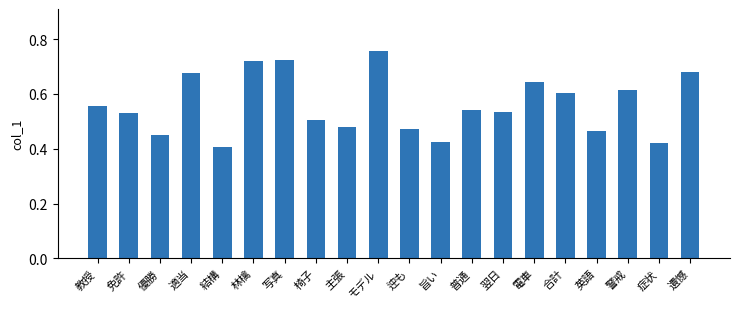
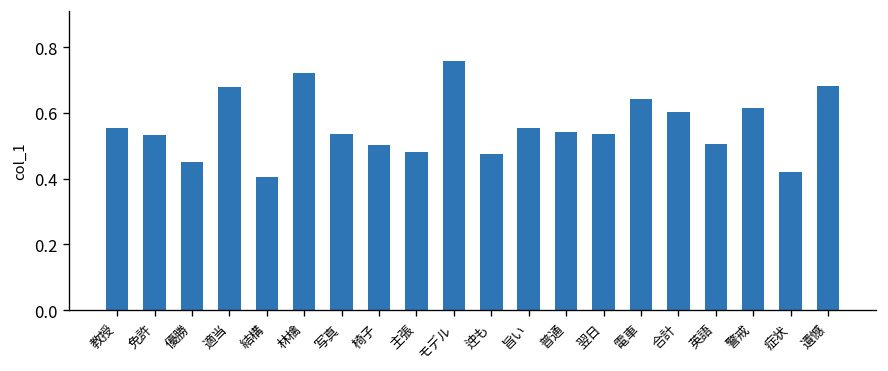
  {
    "教授": 0.55,
    "免許": 0.53,
    "優勝": 0.45,
    "適当": 0.68,
    "結構": 0.41,
    "林檎": 0.72,
-   "写真": 0.72,
+   "写真": 0.54,
    "椅子": 0.50,
    "主張": 0.48,
    "モデル": 0.76,
    "迚も": 0.47,
-   "旨い": 0.42,
+   "旨い": 0.55,
    "普通": 0.54,
    "翌日": 0.54,
    "電車": 0.64,
    "合計": 0.60,
-   "英語": 0.46,
+   "英語": 0.50,
    "警戒": 0.61,
    "症状": 0.42,
    "遺憾": 0.68
  }
